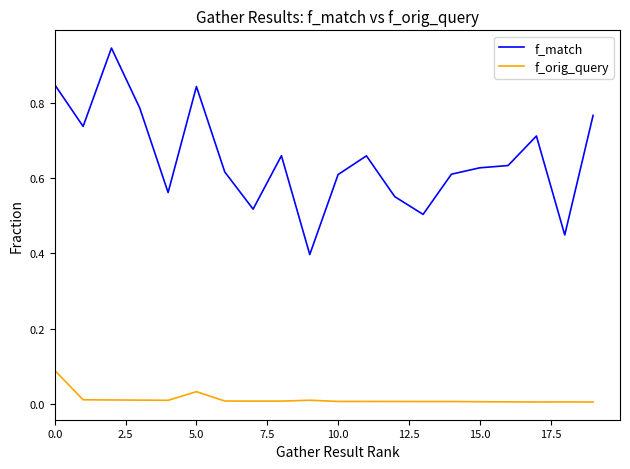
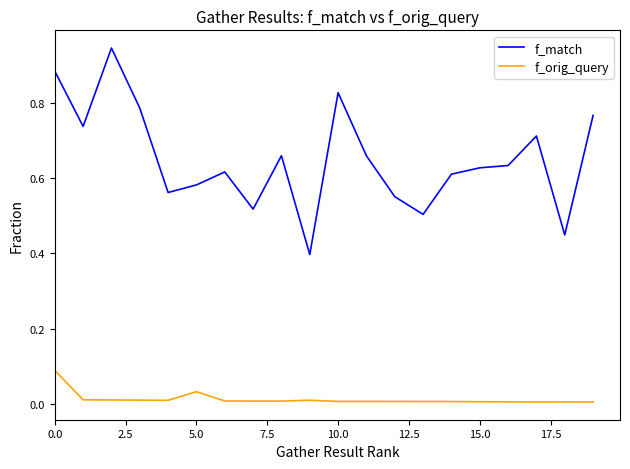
  {
    "f_match": {
-     "0.0": 0.85,
-     "5.0": 0.85,
-     "10.0": 0.61,
+     "0.0": 0.89,
+     "5.0": 0.58,
+     "10.0": 0.83,
      "15.0": 0.63
    },
    "f_orig_query": {
      "0.0": 0.09,
      "5.0": 0.03,
      "10.0": 0.01,
      "15.0": 0.00
    }
  }
